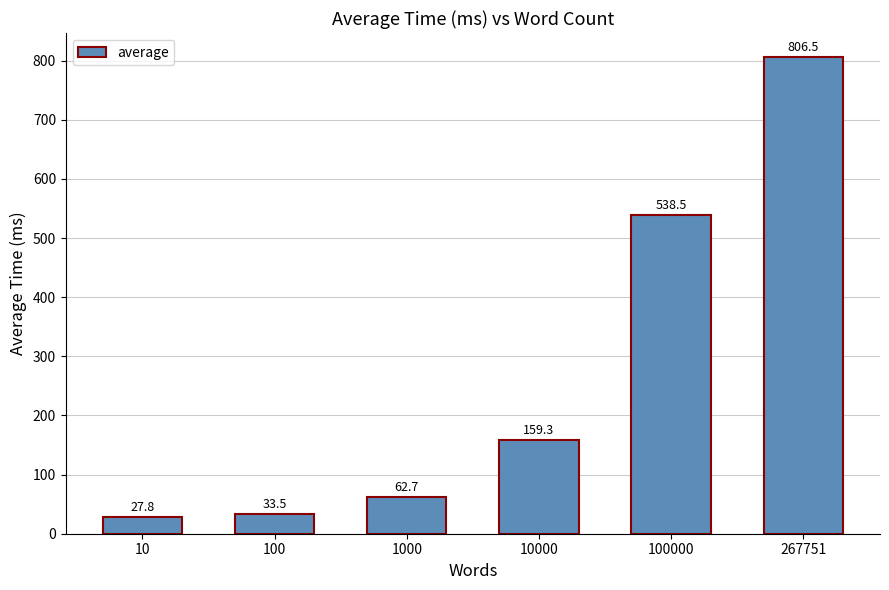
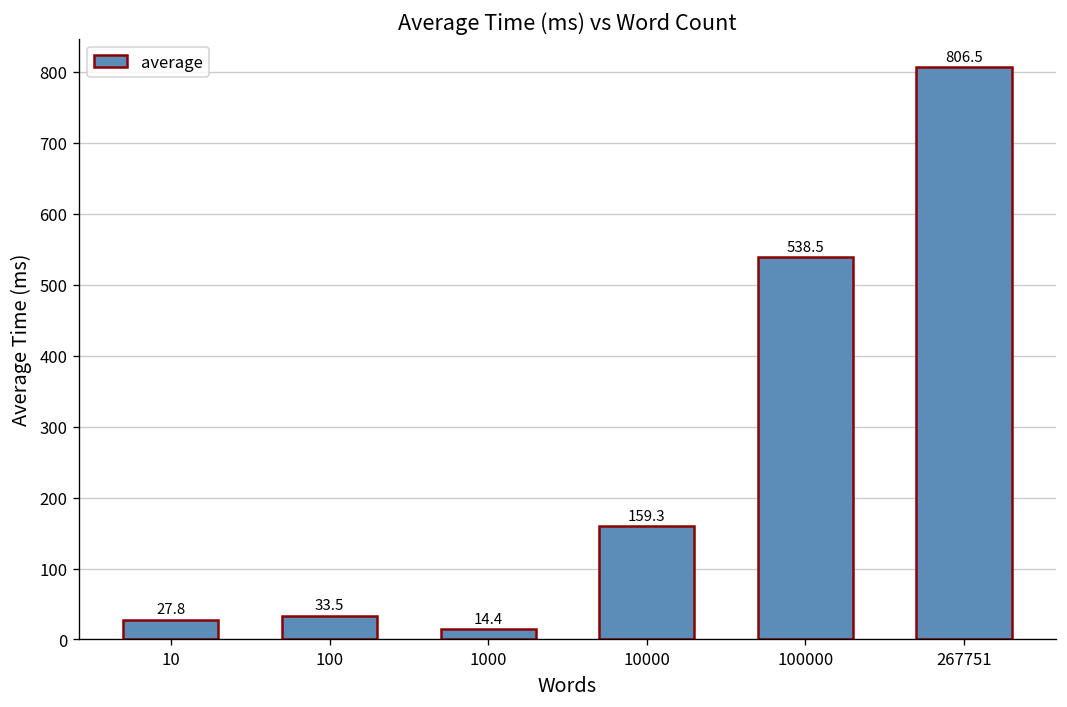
  {
    "10": 27.8,
    "100": 33.5,
-   "1000": 62.7,
+   "1000": 14.4,
    "10000": 159.3,
    "100000": 538.5,
    "267751": 806.5
  }
